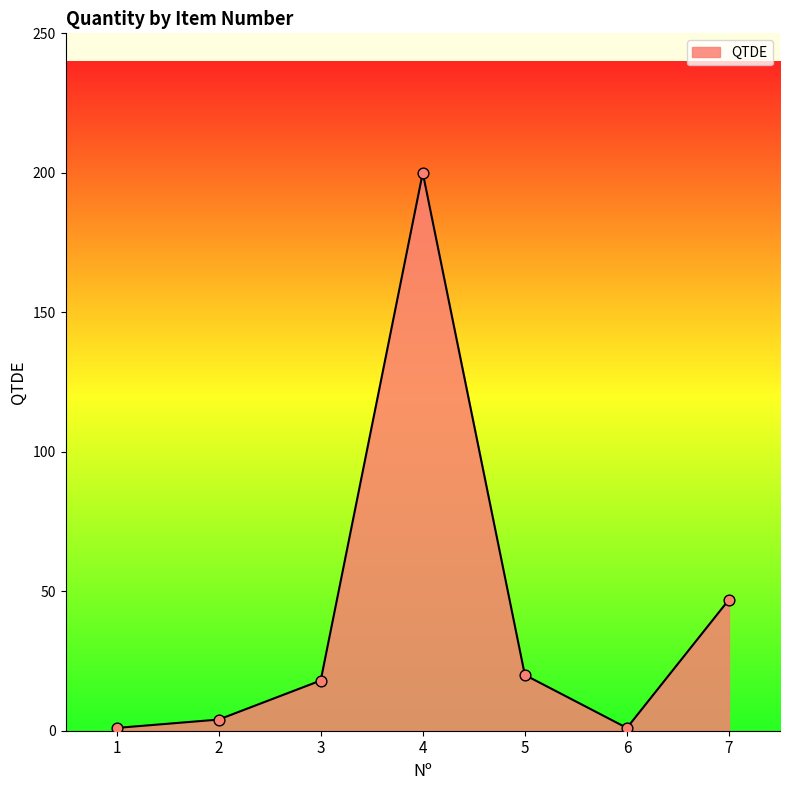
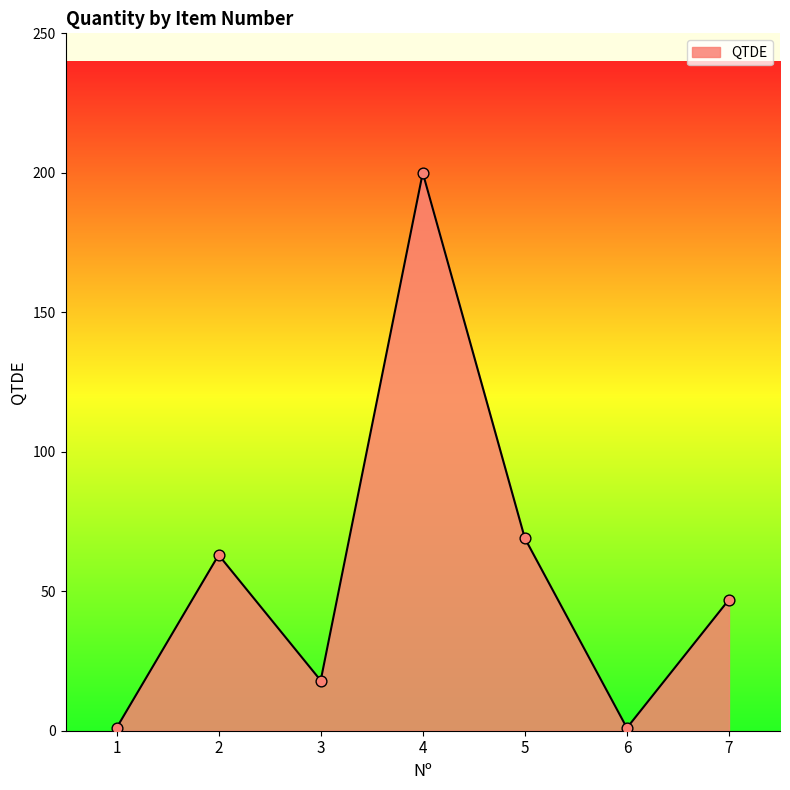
  {
    "1": 1,
-   "2": 4,
+   "2": 63,
    "3": 18,
    "4": 200,
-   "5": 20,
+   "5": 69,
    "6": 1,
    "7": 47
  }
